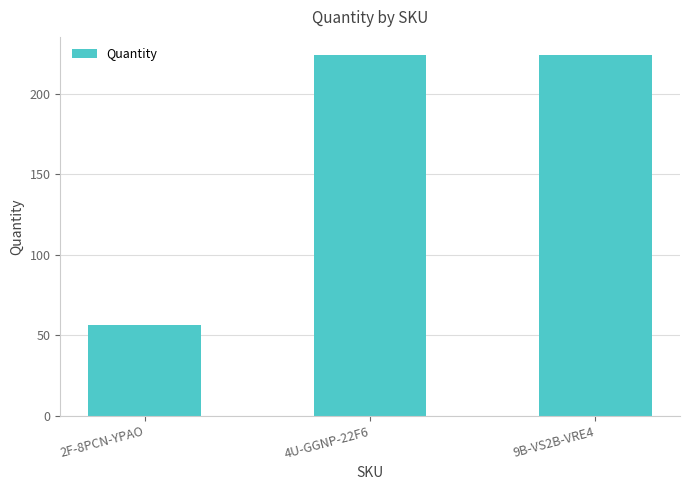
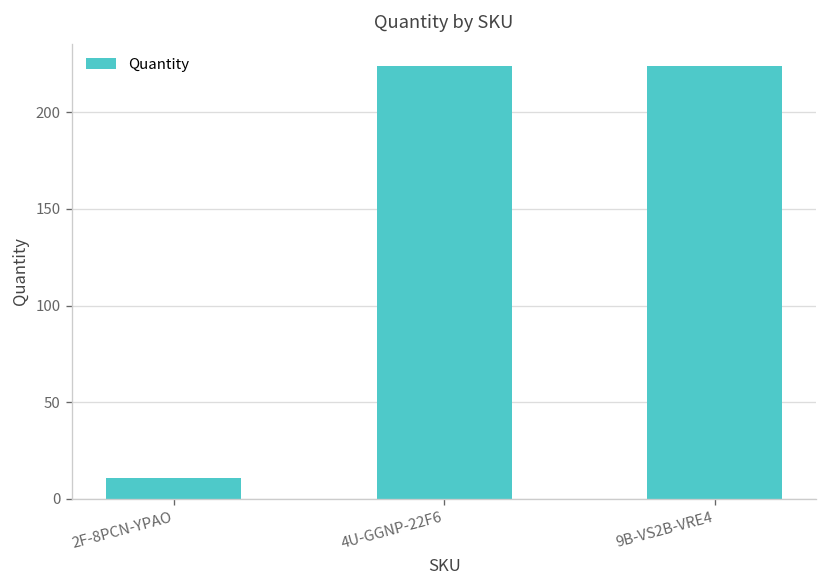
  {
-   "2F-8PCN-YPAO": 56,
+   "2F-8PCN-YPAO": 11,
    "4U-GGNP-22F6": 224,
    "9B-VS2B-VRE4": 224
  }
